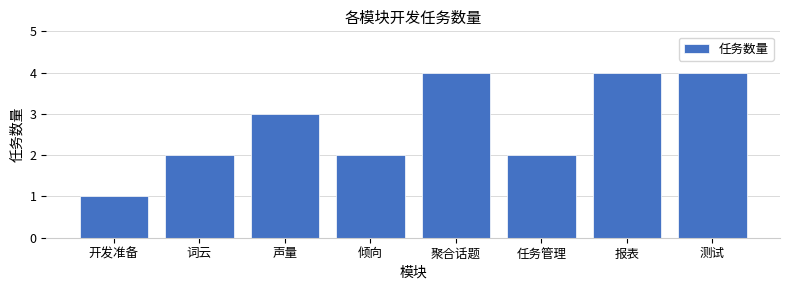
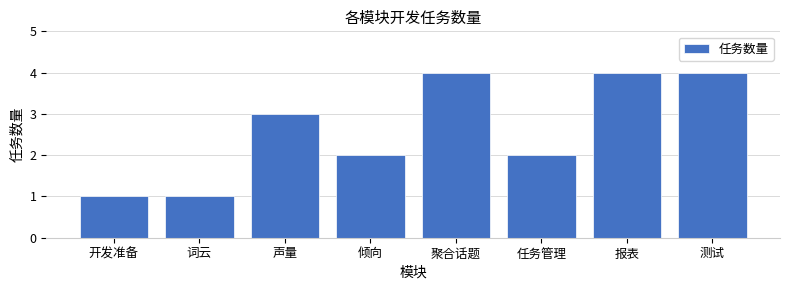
  {
    "开发准备": 1,
-   "词云": 2,
+   "词云": 1,
    "声量": 3,
    "倾向": 2,
    "聚合话题": 4,
    "任务管理": 2,
    "报表": 4,
    "测试": 4
  }
